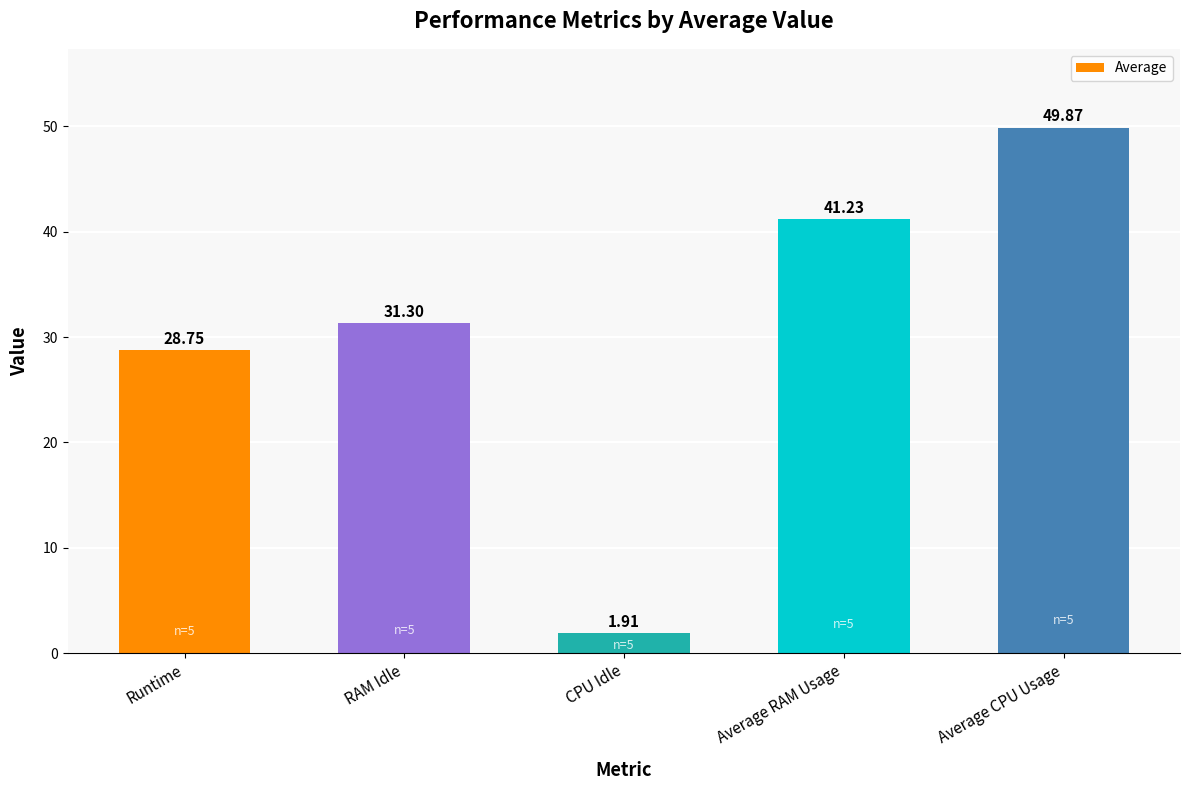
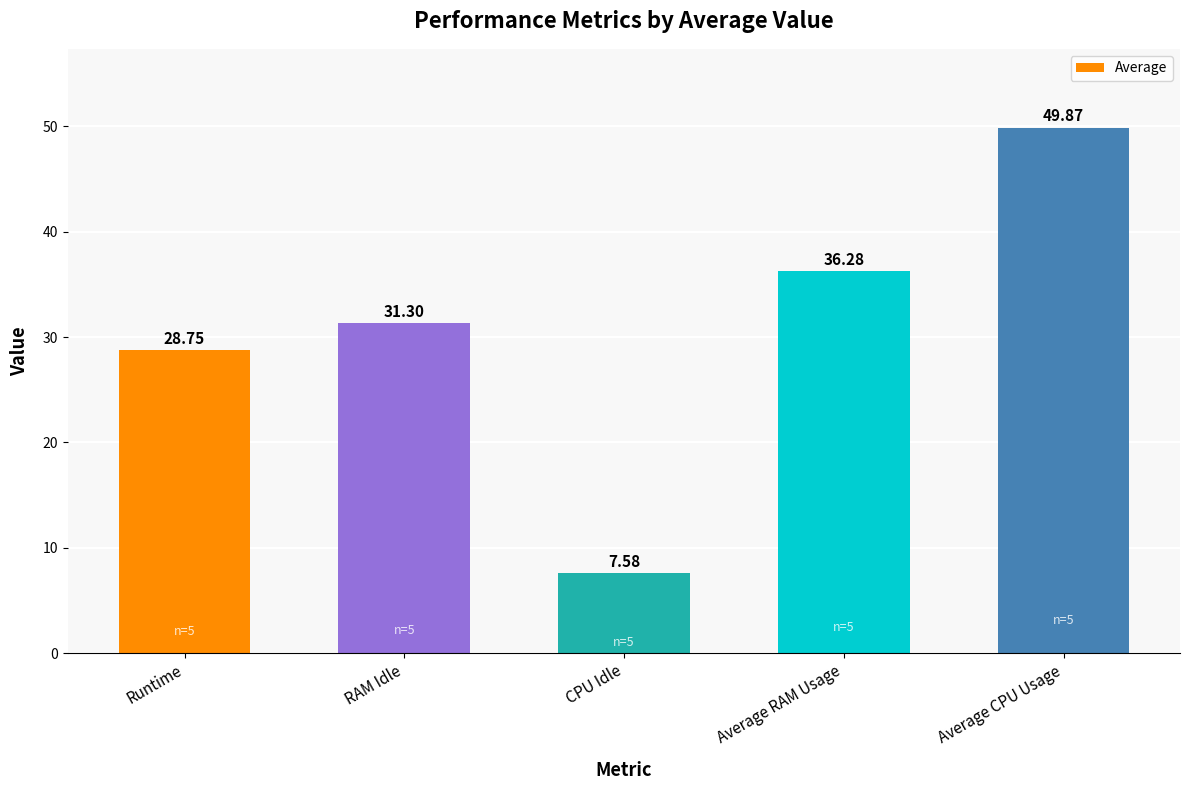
  {
    "Runtime": 28.75,
    "RAM Idle": 31.30,
-   "CPU Idle": 1.91,
-   "Average RAM Usage": 41.23,
+   "CPU Idle": 7.58,
+   "Average RAM Usage": 36.28,
    "Average CPU Usage": 49.87
  }
